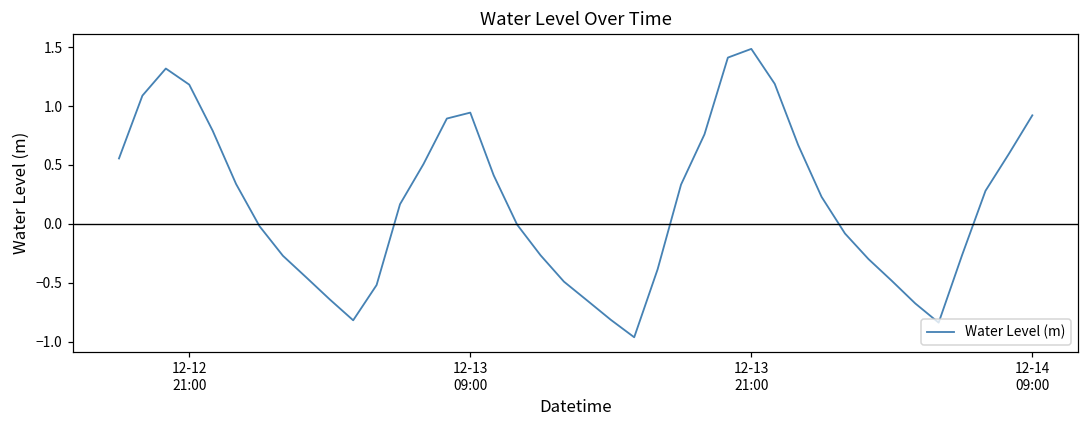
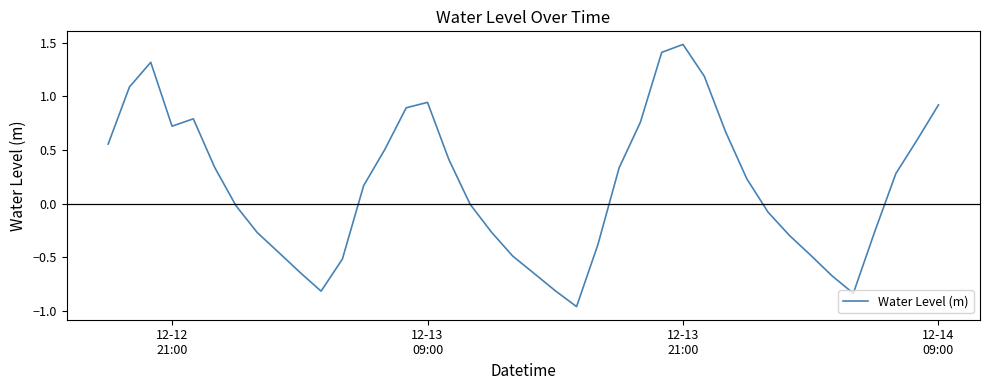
  {
-   "12-12 21:00": 1.18,
+   "12-12 21:00": 0.72,
    "12-13 09:00": 0.94,
    "12-13 21:00": 1.48,
    "12-14 09:00": 0.92
  }
